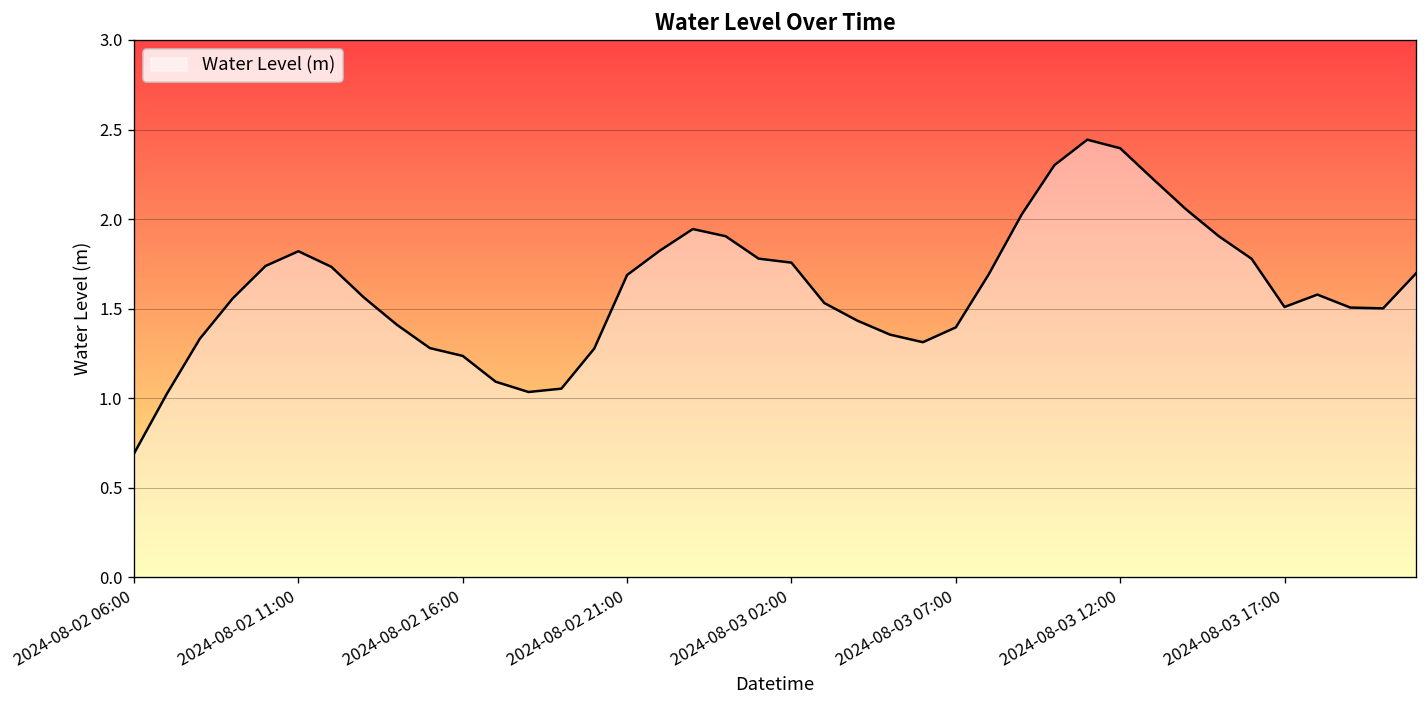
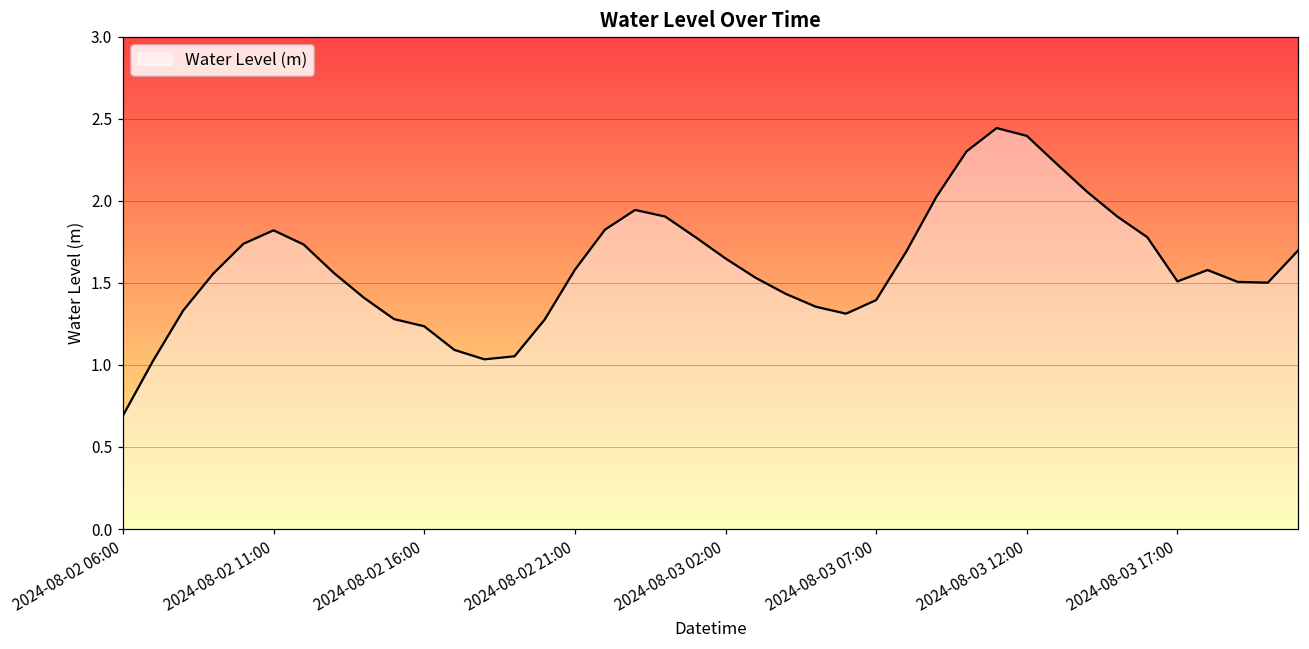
  {
    "2024-08-02 06:00": 0.69,
    "2024-08-02 11:00": 1.82,
    "2024-08-02 16:00": 1.24,
-   "2024-08-02 21:00": 1.69,
-   "2024-08-03 02:00": 1.76,
+   "2024-08-02 21:00": 1.58,
+   "2024-08-03 02:00": 1.65,
    "2024-08-03 07:00": 1.39,
    "2024-08-03 12:00": 2.40,
    "2024-08-03 17:00": 1.51
  }
